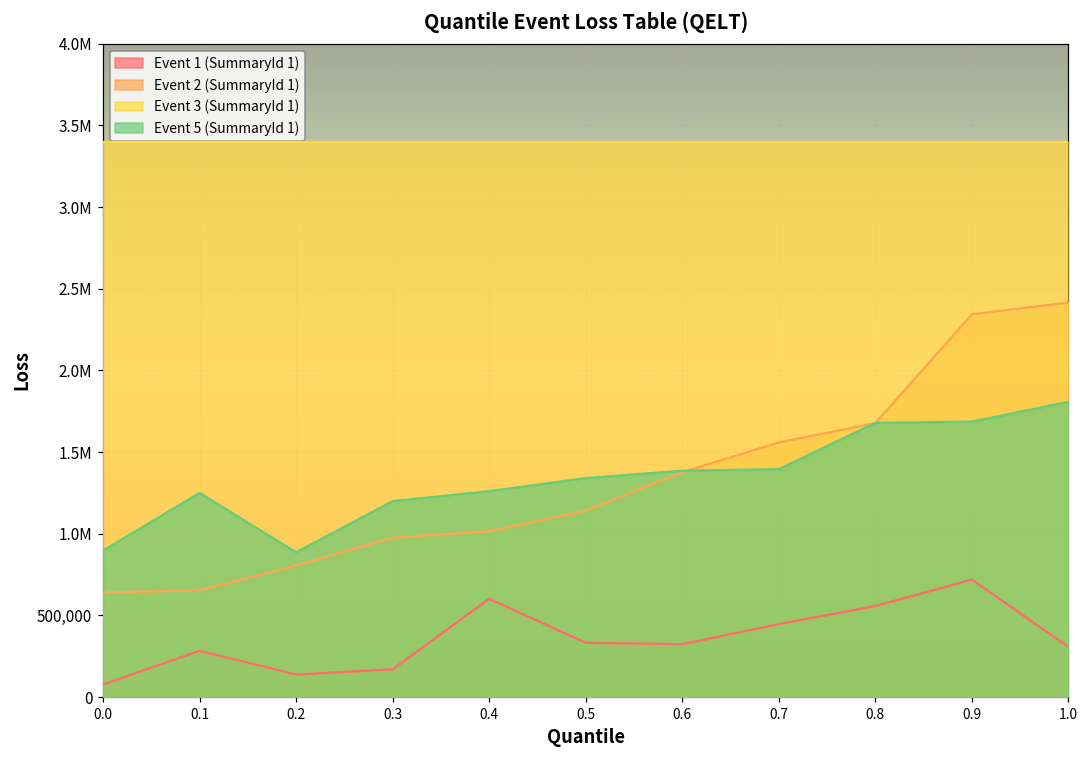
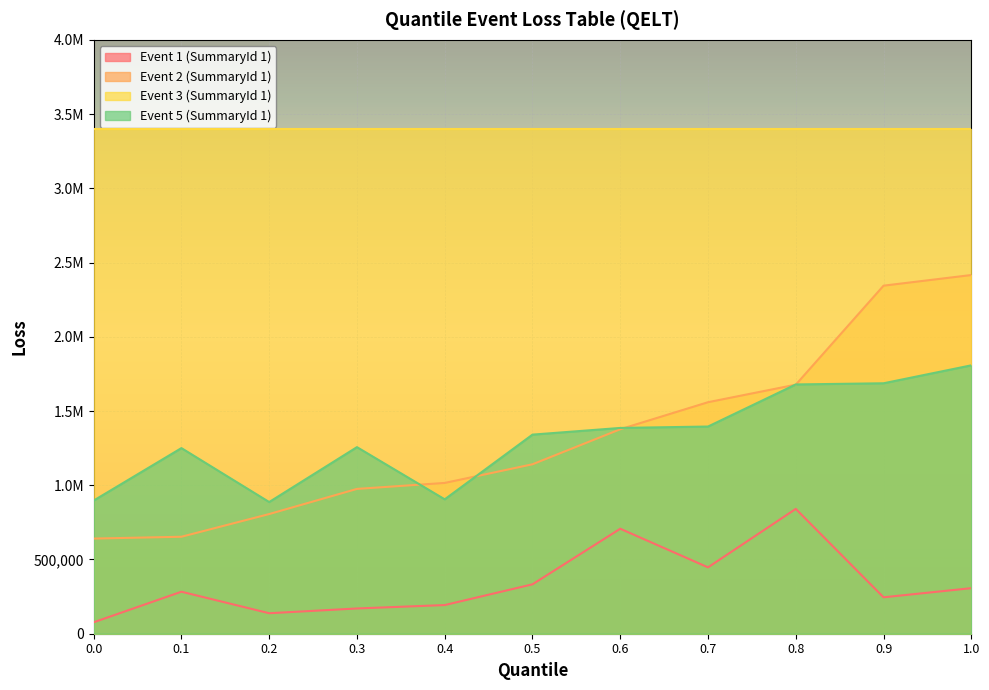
  {
    "Event 1 (SummaryId 1)": {
      "0.0": "80,000",
      "0.1": "280,000",
      "0.2": "140,000",
      "0.3": "170,000",
-     "0.4": "600,000",
+     "0.4": "190,000",
      "0.5": "330,000",
-     "0.6": "320,000",
+     "0.6": "710,000",
      "0.7": "450,000",
-     "0.8": "560,000",
-     "0.9": "720,000",
+     "0.8": "840,000",
+     "0.9": "250,000",
      "1.0": "310,000"
    },
    "Event 5 (SummaryId 1)": {
      "0.0": "900,000",
      "0.1": "1,250,000",
      "0.2": "890,000",
-     "0.3": "1,200,000",
-     "0.4": "1,260,000",
+     "0.3": "1,260,000",
+     "0.4": "910,000",
      "0.5": "1,340,000",
      "0.7": "1,400,000",
      "0.9": "1,690,000",
      "1.0": "1,810,000"
    }
  }
